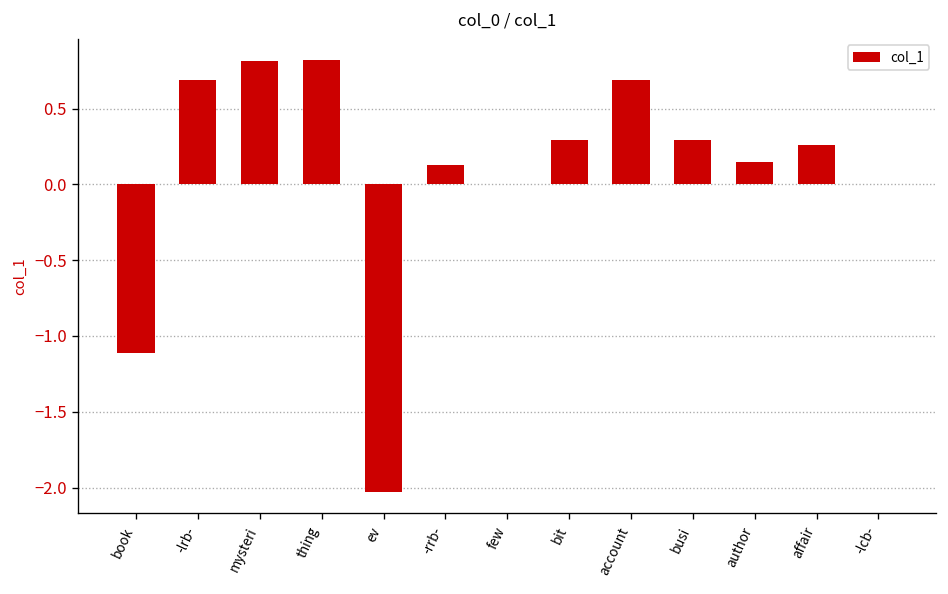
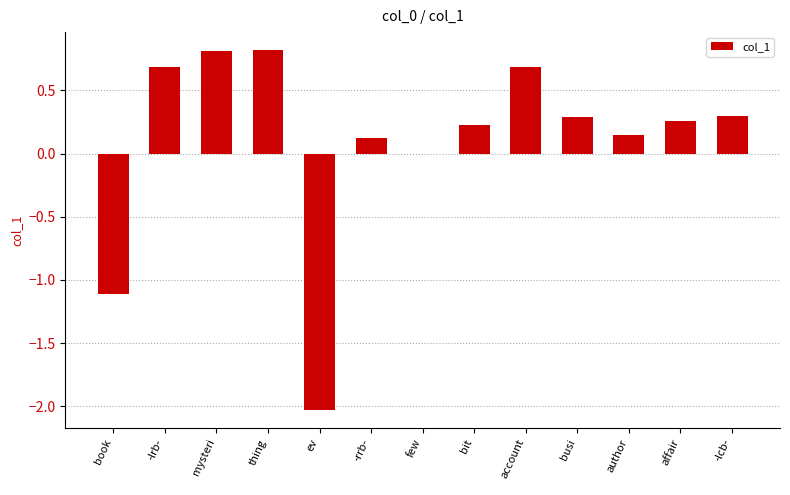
  {
    "book": -1.11,
    "-lrb-": 0.69,
    "thing": 0.82,
    "ev": -2.03,
    "-rrb-": 0.13,
    "few": 0.00,
-   "bit": 0.29,
+   "bit": 0.23,
    "busi": 0.29,
    "author": 0.15,
    "affair": 0.26,
-   "-lcb-": 0.0
+   "-lcb-": 0.3
  }
